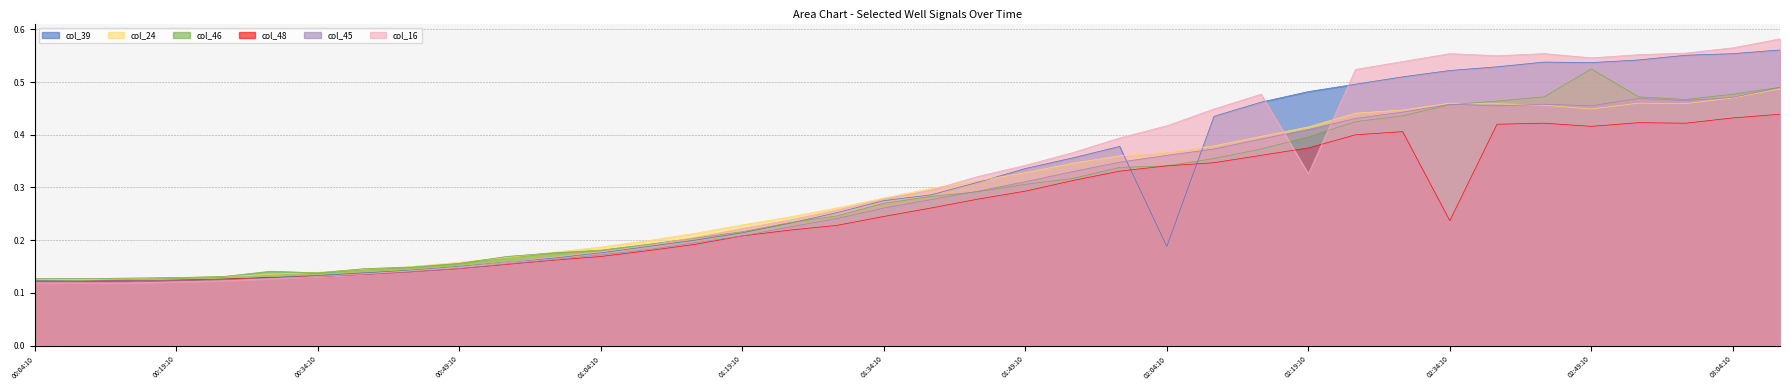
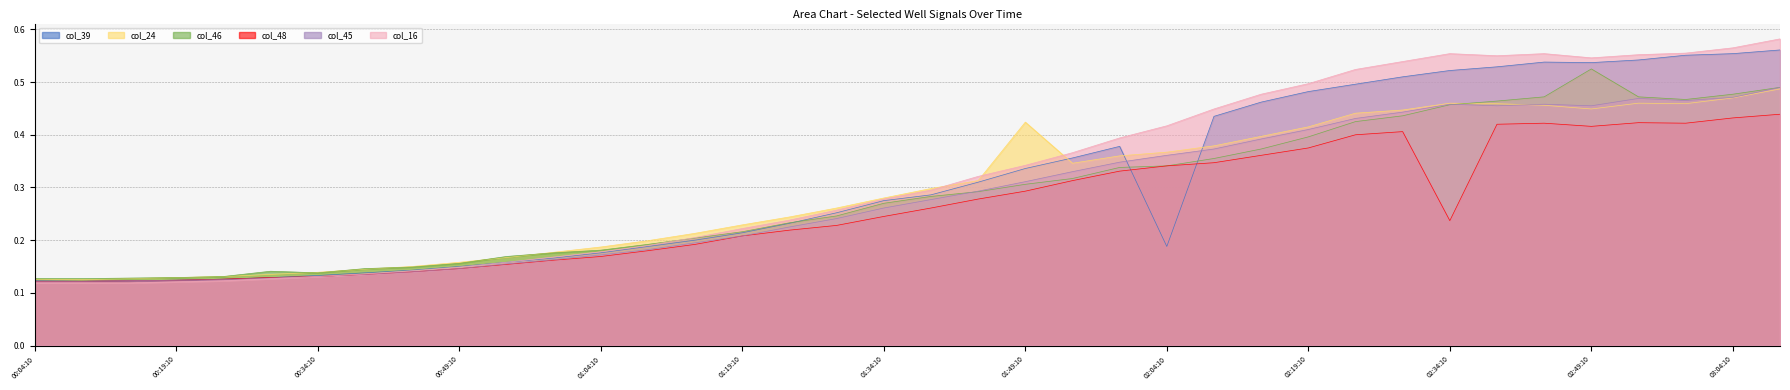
  {
    "col_39": {
      "01:49:10": 0.34,
      "02:04:10": 0.19,
      "02:19:10": 0.48,
      "02:34:10": 0.52,
      "02:49:10": 0.54,
      "03:04:10": 0.55
    },
    "col_24": {
      "01:04:10": 0.19,
      "01:19:10": 0.23,
-     "01:49:10": 0.33,
+     "01:49:10": 0.42,
      "02:04:10": 0.37,
      "02:19:10": 0.42,
      "02:49:10": 0.45
    },
    "col_46": {
      "01:34:10": 0.27,
      "01:49:10": 0.31,
      "02:19:10": 0.40,
      "02:49:10": 0.53,
      "03:04:10": 0.48
    },
    "col_48": {
      "01:34:10": 0.25,
      "01:49:10": 0.29,
      "02:19:10": 0.38,
      "02:34:10": 0.24,
      "02:49:10": 0.42,
      "03:04:10": 0.43
    },
    "col_45": {
      "01:34:10": 0.26,
      "01:49:10": 0.31,
      "02:04:10": 0.36,
      "02:19:10": 0.41,
      "02:49:10": 0.46
    },
    "col_16": {
      "01:19:10": 0.22,
      "01:49:10": 0.34,
      "02:04:10": 0.42,
-     "02:19:10": 0.33,
+     "02:19:10": 0.50,
      "02:34:10": 0.55,
      "02:49:10": 0.55,
      "03:04:10": 0.57
    }
  }
